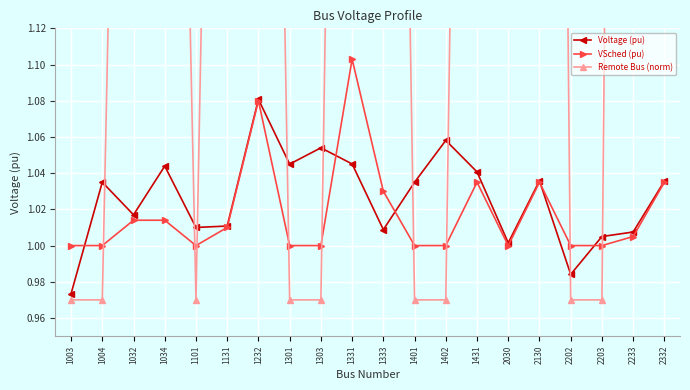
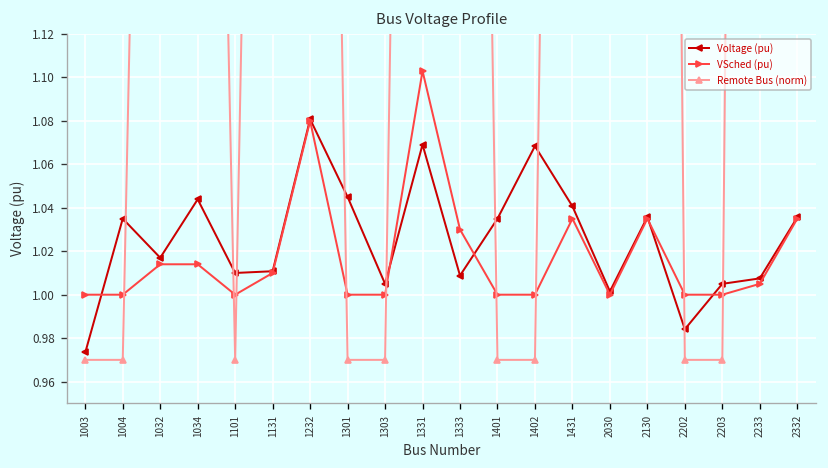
  {
    "Voltage (pu)": {
      "1003": 0.973,
      "1004": 1.035,
      "1032": 1.017,
      "1034": 1.044,
      "1101": 1.010,
      "1301": 1.045,
-     "1303": 1.054,
-     "1331": 1.045,
+     "1303": 1.005,
+     "1331": 1.069,
      "1333": 1.009,
      "1401": 1.035,
-     "1402": 1.058,
+     "1402": 1.068,
      "1431": 1.041,
      "2030": 1.002,
      "2202": 0.984,
      "2203": 1.005,
      "2233": 1.008
    },
    "VSched (pu)": {
      "1003": 1.000,
      "1004": 1.000,
      "1032": 1.014,
      "1034": 1.014,
      "1101": 1.000,
      "1301": 1.000,
      "1303": 1.000,
      "1331": 1.103,
      "1333": 1.030,
      "1401": 1.000,
      "1402": 1.000,
      "1431": 1.035,
      "2030": 1.000,
      "2202": 1.000,
      "2203": 1.000,
      "2233": 1.005
    },
    "Remote Bus (norm)": {
      "1003": 0.970,
      "1004": 0.970,
      "1101": 0.970,
      "1301": 0.970,
      "1303": 0.970,
      "1401": 0.970,
      "1402": 0.970,
      "2202": 0.970,
      "2203": 0.970
    }
  }
